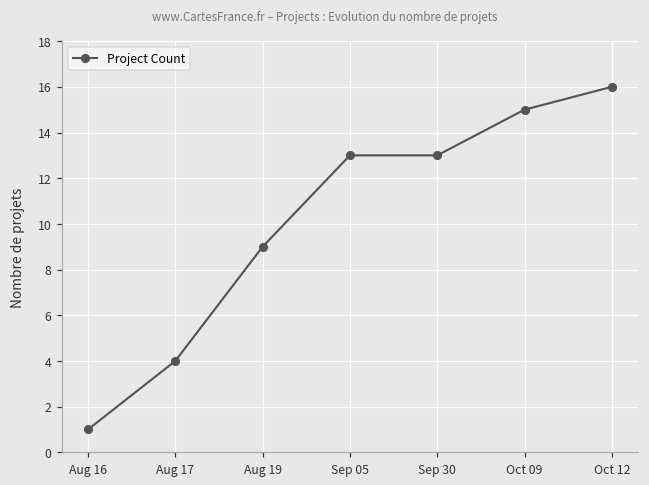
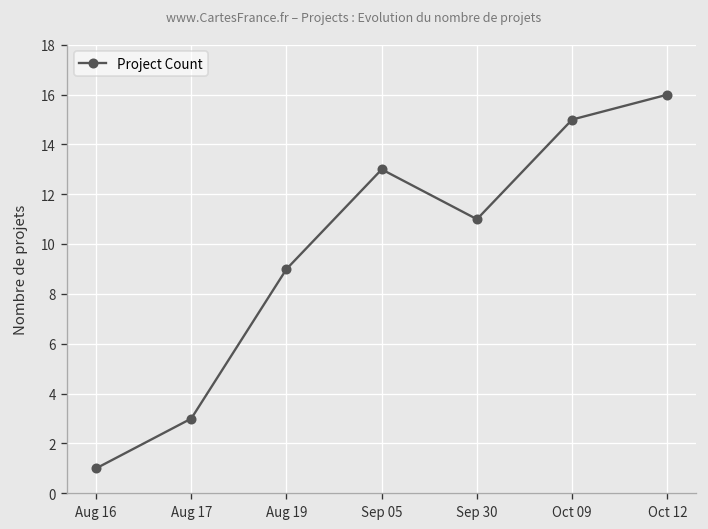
  {
    "Aug 16": 1,
-   "Aug 17": 4,
+   "Aug 17": 3,
    "Aug 19": 9,
    "Sep 05": 13,
-   "Sep 30": 13,
+   "Sep 30": 11,
    "Oct 09": 15,
    "Oct 12": 16
  }
